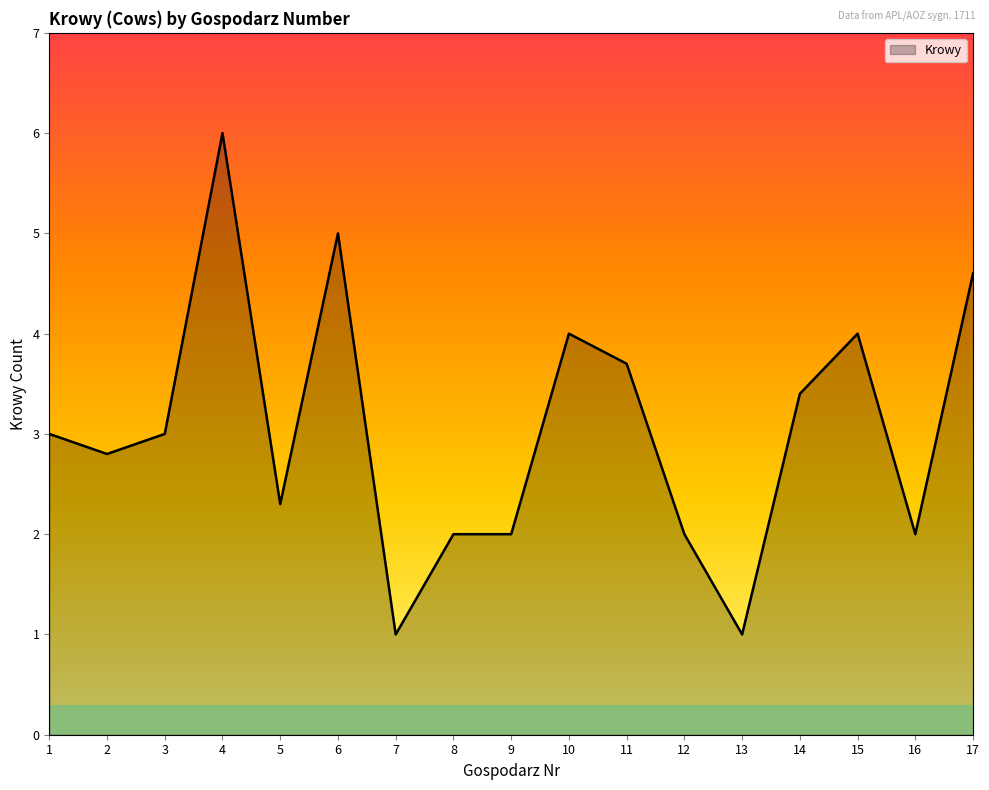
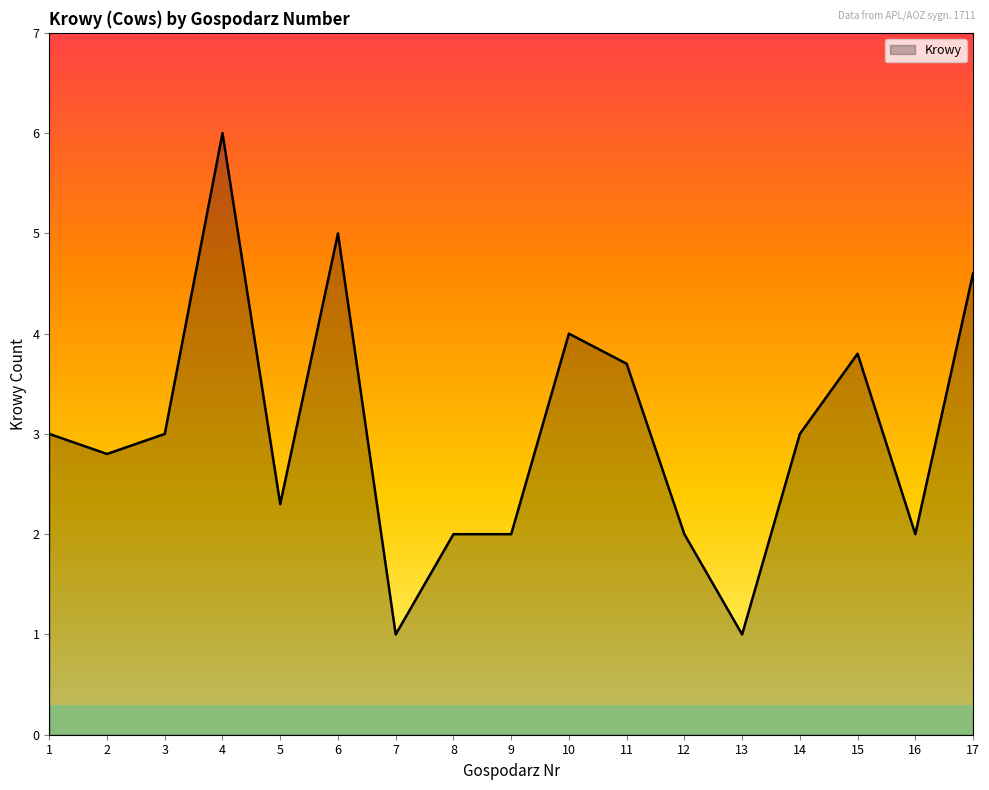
  {
    "1": 3.0,
    "2": 2.8,
    "3": 3.0,
    "4": 6.0,
    "5": 2.3,
    "6": 5.0,
    "7": 1.0,
    "8": 2.0,
    "9": 2.0,
    "10": 4.0,
    "11": 3.7,
    "12": 2.0,
    "13": 1.0,
-   "14": 3.4,
-   "15": 4.0,
+   "14": 3.0,
+   "15": 3.8,
    "16": 2.0,
    "17": 4.6
  }
